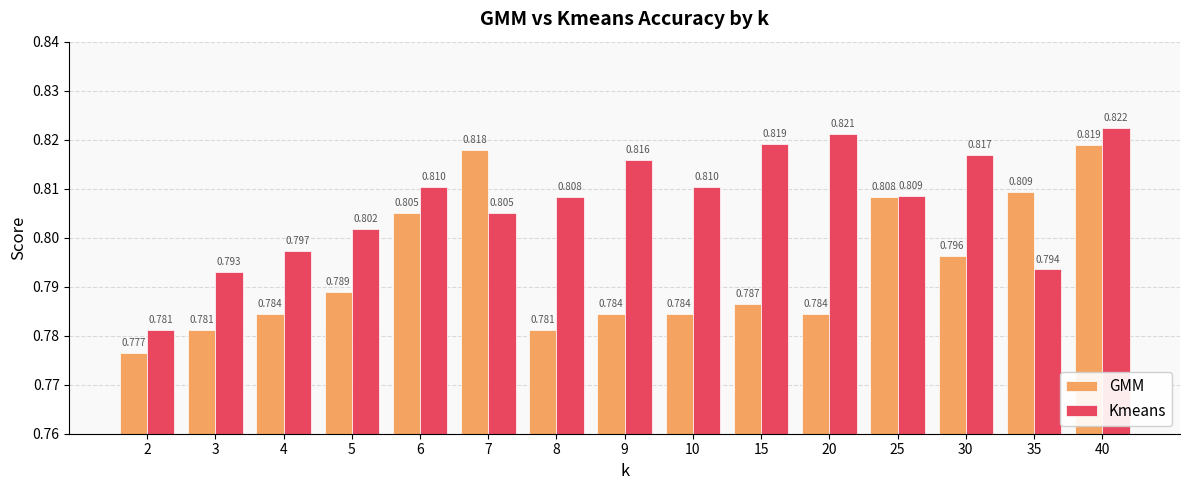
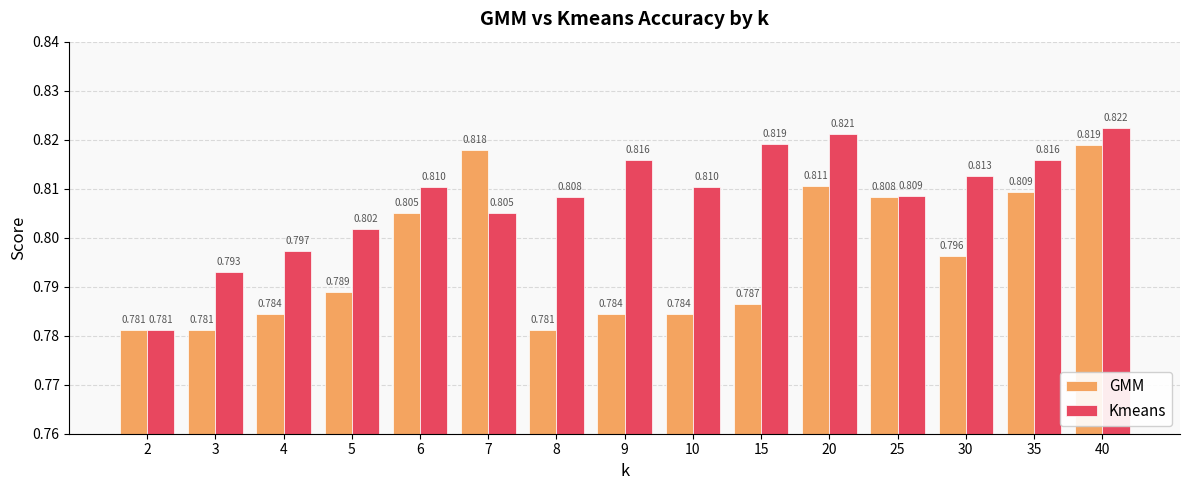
  {
    "GMM": {
-     "2": 0.777,
+     "2": 0.781,
      "3": 0.781,
      "4": 0.784,
      "5": 0.789,
      "6": 0.805,
      "7": 0.818,
      "8": 0.781,
      "9": 0.784,
      "10": 0.784,
      "15": 0.787,
-     "20": 0.784,
+     "20": 0.811,
      "25": 0.808,
      "30": 0.796,
      "35": 0.809,
      "40": 0.819
    },
    "Kmeans": {
      "2": 0.781,
      "3": 0.793,
      "4": 0.797,
      "5": 0.802,
      "6": 0.810,
      "7": 0.805,
      "8": 0.808,
      "9": 0.816,
      "10": 0.810,
      "15": 0.819,
      "20": 0.821,
      "25": 0.809,
-     "30": 0.817,
-     "35": 0.794,
+     "30": 0.813,
+     "35": 0.816,
      "40": 0.822
    }
  }
